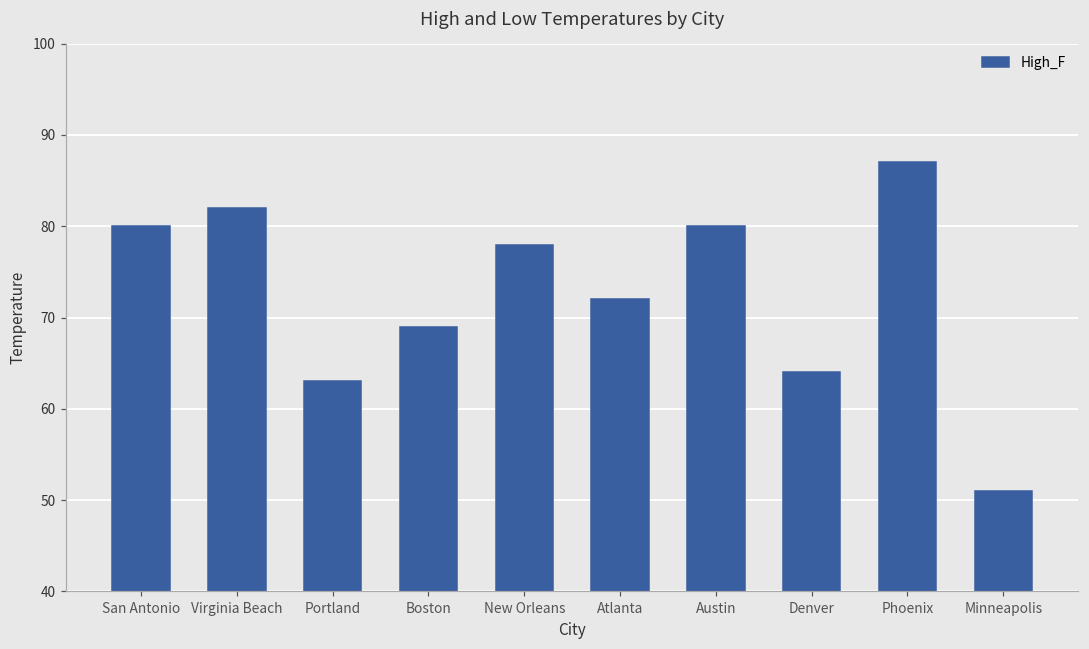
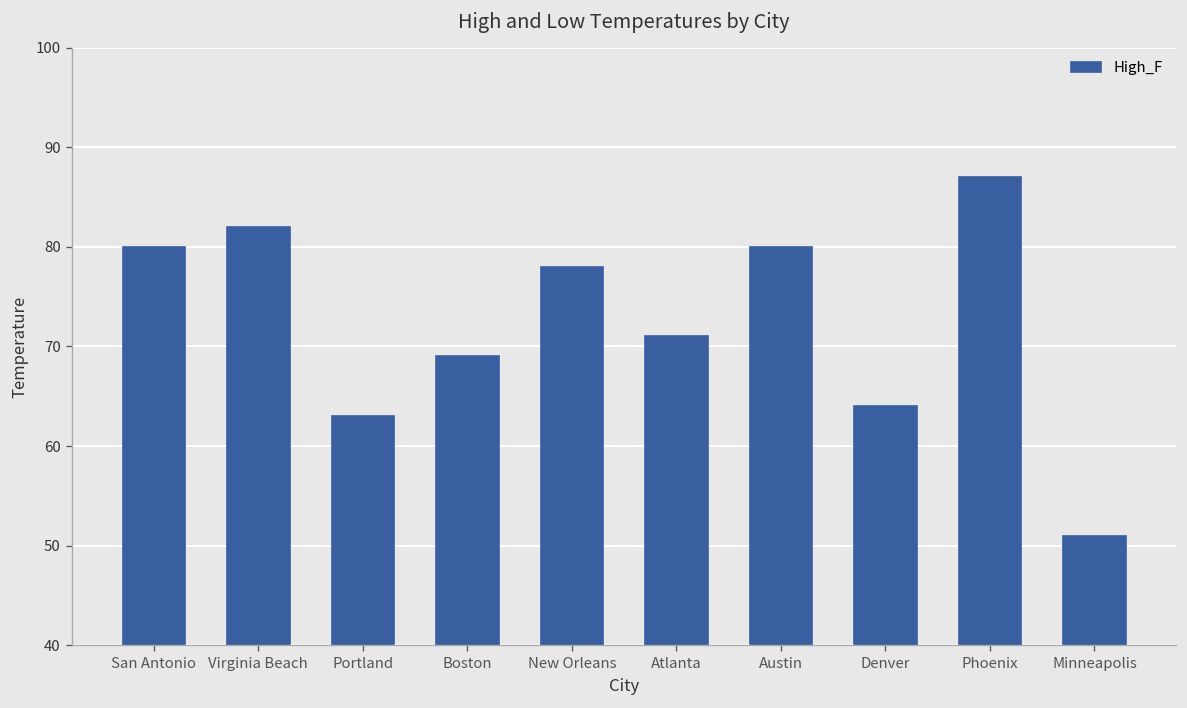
  {
    "San Antonio": 80,
    "Virginia Beach": 82,
    "Portland": 63,
    "Boston": 69,
    "New Orleans": 78,
-   "Atlanta": 72,
+   "Atlanta": 71,
    "Austin": 80,
    "Denver": 64,
    "Phoenix": 87,
    "Minneapolis": 51
  }
